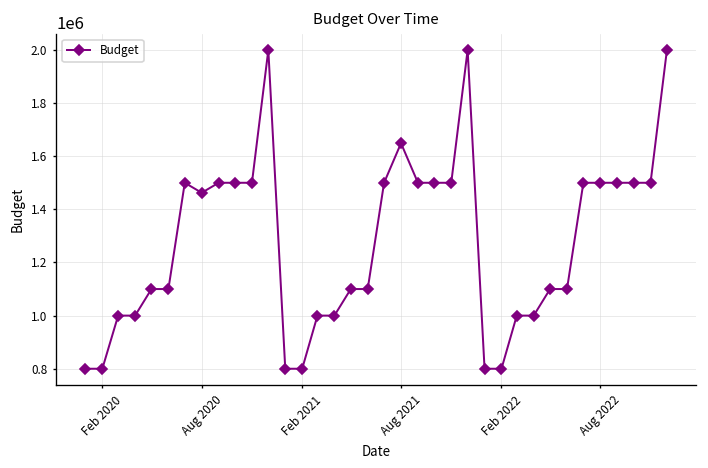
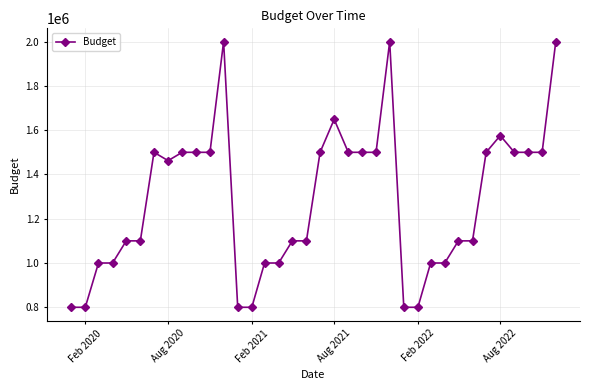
  {
    "Feb 2020": 800000,
    "Aug 2020": 1460000,
    "Feb 2021": 800000,
    "Aug 2021": 1650000,
    "Feb 2022": 800000,
-   "Aug 2022": 1500000
+   "Aug 2022": 1580000
  }
